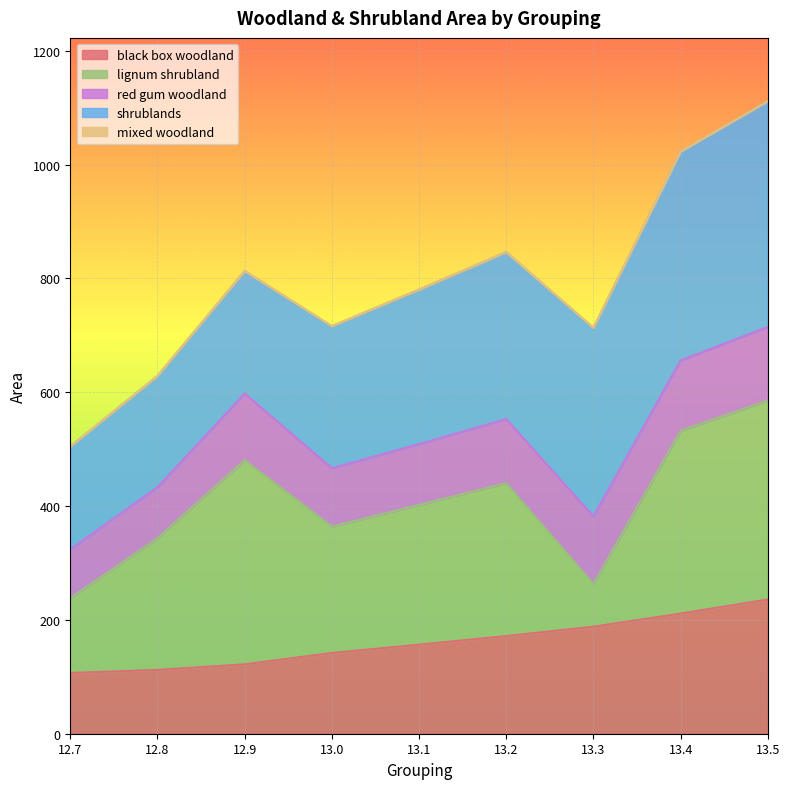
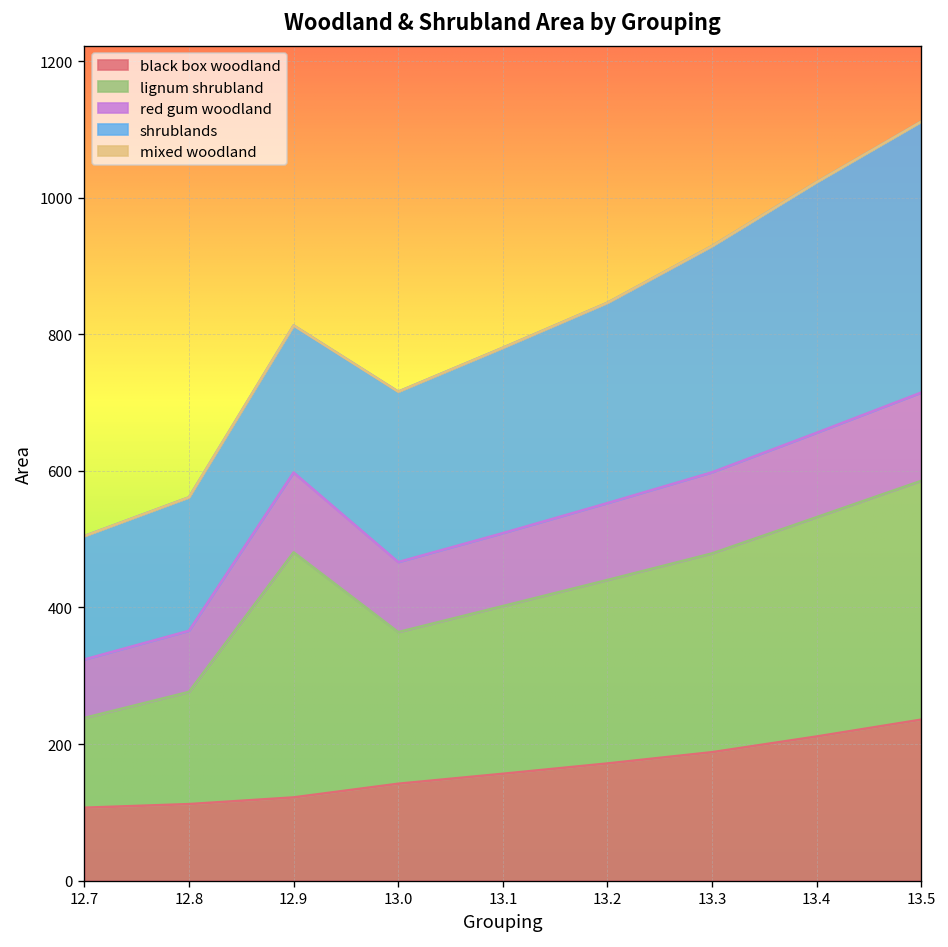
  {
    "black box woodland": {
      "12.7": 110,
      "12.8": 110,
      "12.9": 120,
      "13.0": 140,
      "13.1": 160,
      "13.2": 170,
      "13.3": 190,
      "13.4": 210,
      "13.5": 240
    },
    "lignum shrubland": {
      "12.7": 130,
-     "12.8": 230,
+     "12.8": 160,
      "12.9": 360,
      "13.0": 220,
      "13.1": 250,
      "13.2": 270,
-     "13.3": 70,
+     "13.3": 290,
      "13.4": 320,
      "13.5": 350
    },
    "red gum woodland": {
      "12.7": 90,
      "12.8": 90,
      "12.9": 120,
      "13.0": 100,
      "13.1": 110,
      "13.2": 110,
      "13.3": 120,
      "13.4": 120,
      "13.5": 130
    }
  }
